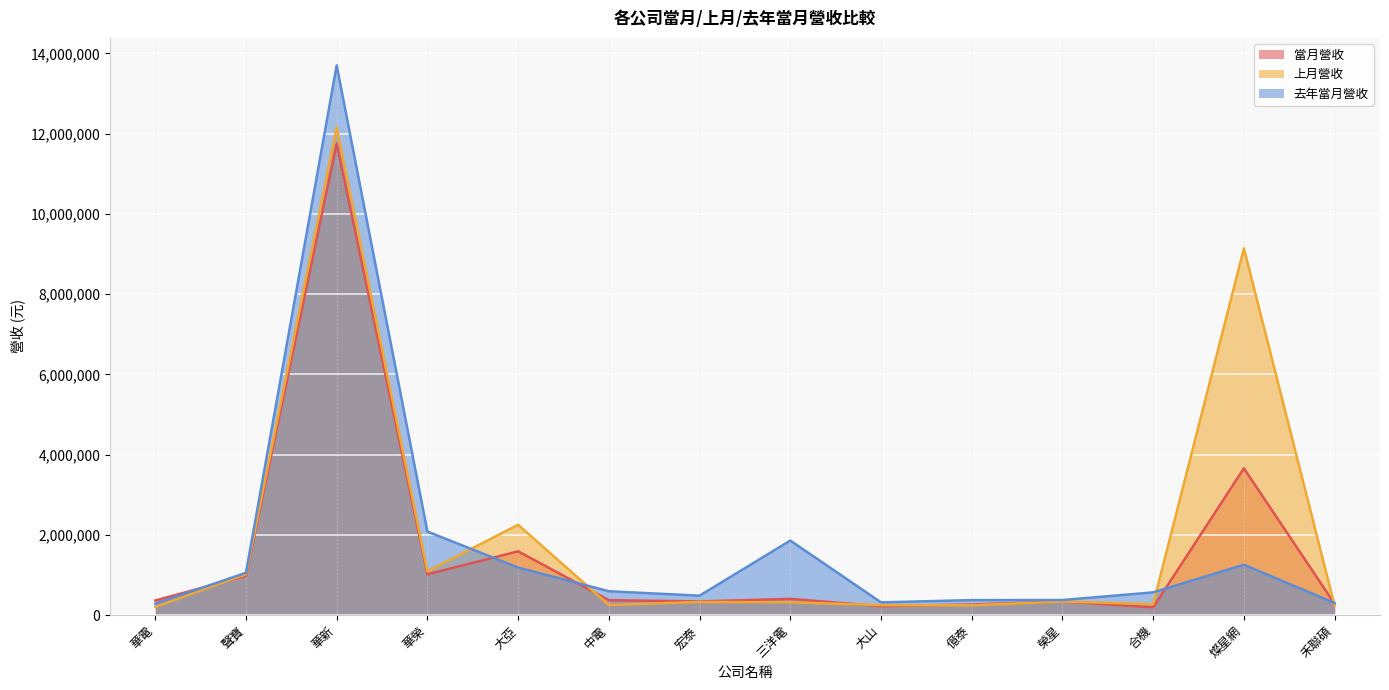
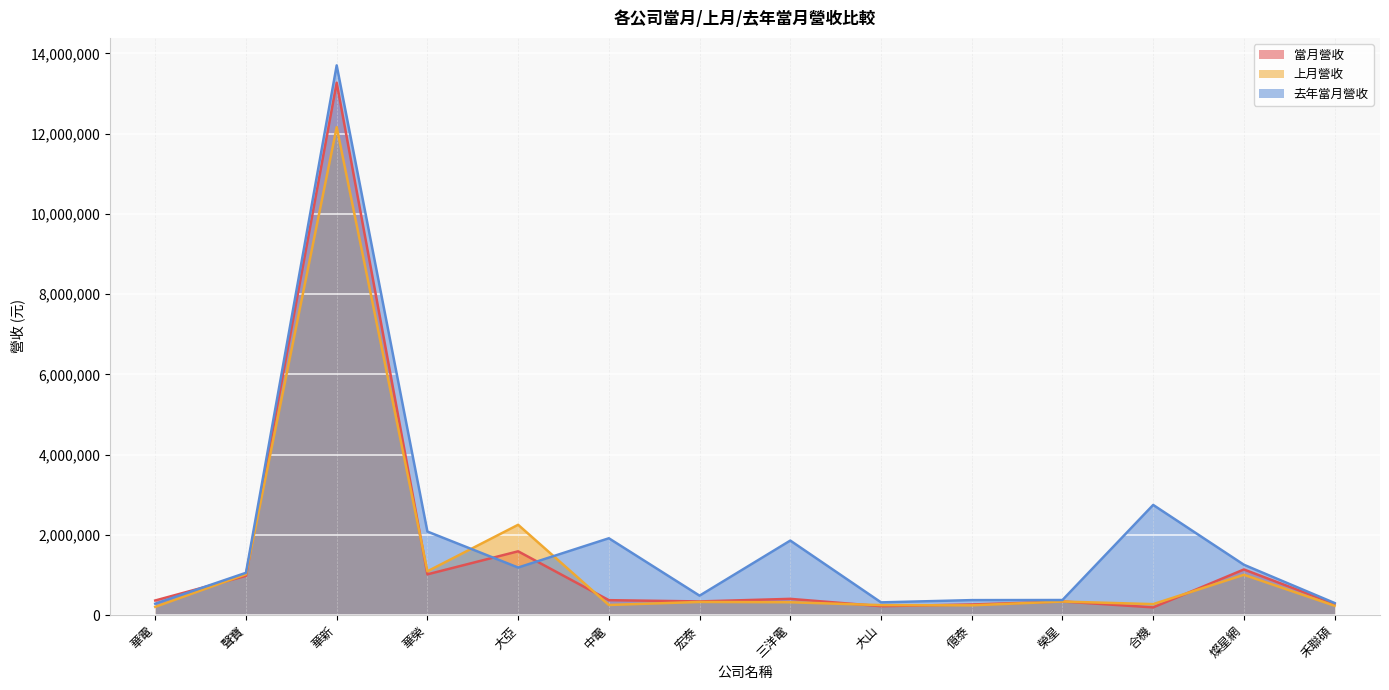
  {
    "當月營收": {
      "華電": "400,000",
-     "華新": "11,800,000",
+     "華新": "13,300,000",
      "華榮": "1,000,000",
      "大亞": "1,600,000",
      "中電": "400,000",
      "三洋電": "400,000",
      "合機": "200,000",
-     "燦星網": "3,700,000"
+     "燦星網": "1,100,000"
    },
    "上月營收": {
      "華電": "200,000",
      "華新": "12,200,000",
      "華榮": "1,100,000",
      "大亞": "2,200,000",
      "中電": "300,000",
      "三洋電": "300,000",
      "合機": "300,000",
-     "燦星網": "9,100,000"
+     "燦星網": "1,000,000"
    },
    "去年當月營收": {
      "華電": "300,000",
      "華新": "13,700,000",
      "華榮": "2,100,000",
      "大亞": "1,200,000",
-     "中電": "600,000",
+     "中電": "1,900,000",
      "宏泰": "500,000",
      "三洋電": "1,900,000",
      "大山": "300,000",
      "億泰": "400,000",
-     "合機": "600,000",
+     "合機": "2,700,000",
      "燦星網": "1,300,000"
    }
  }
